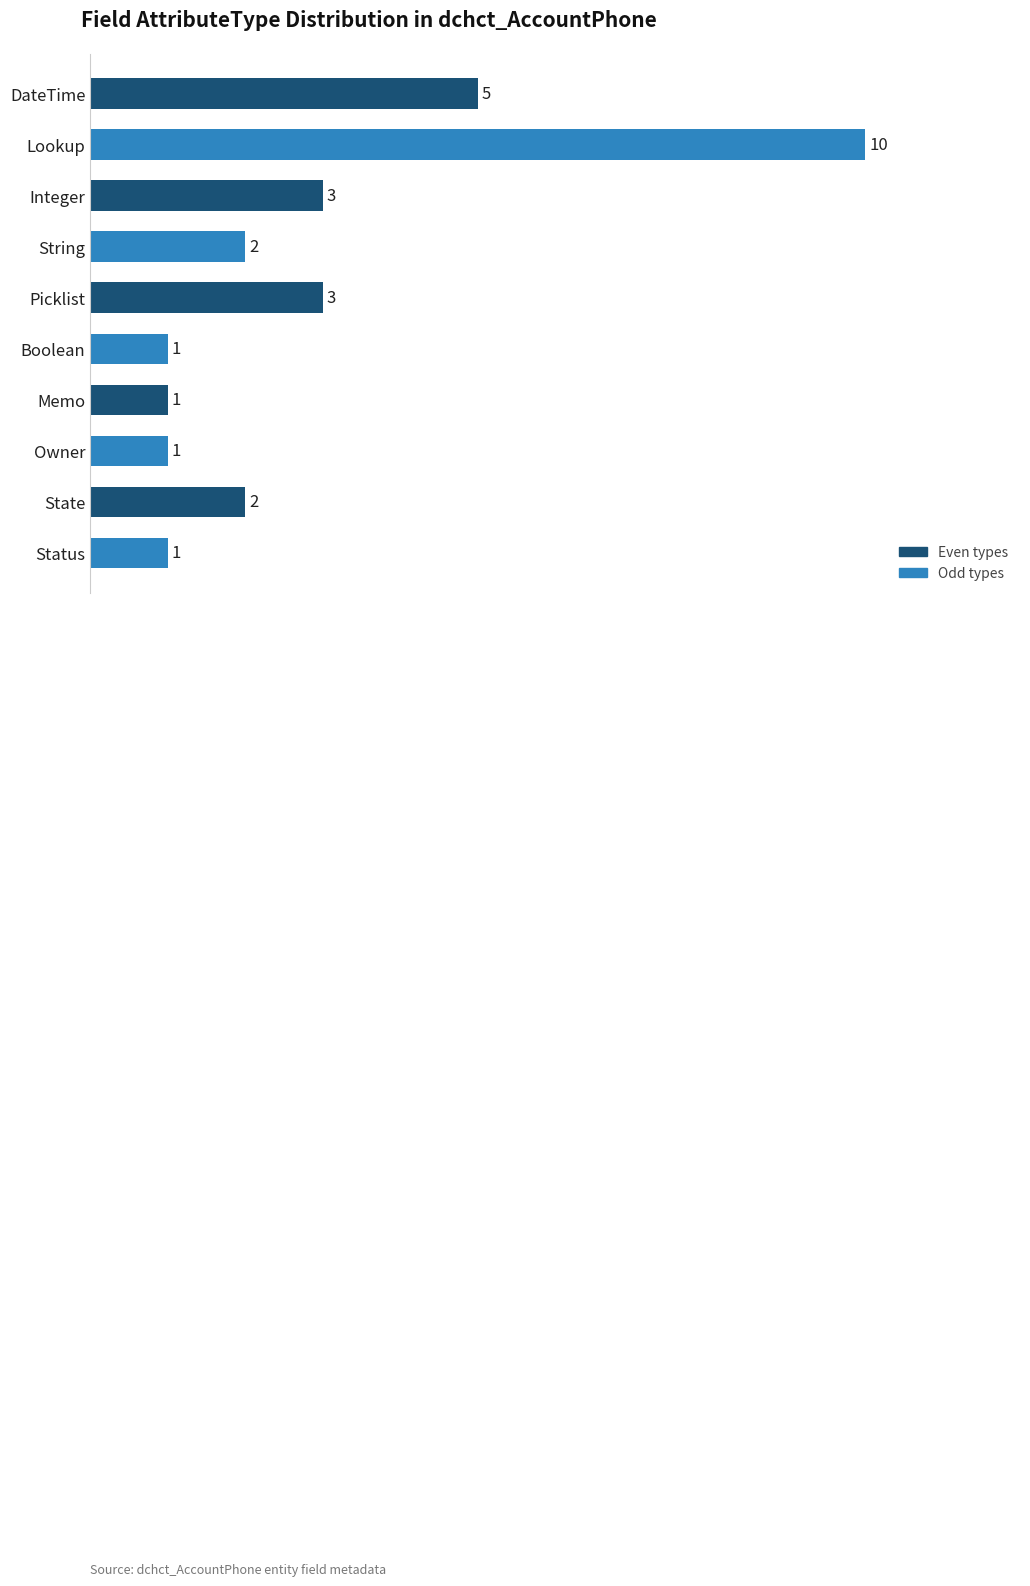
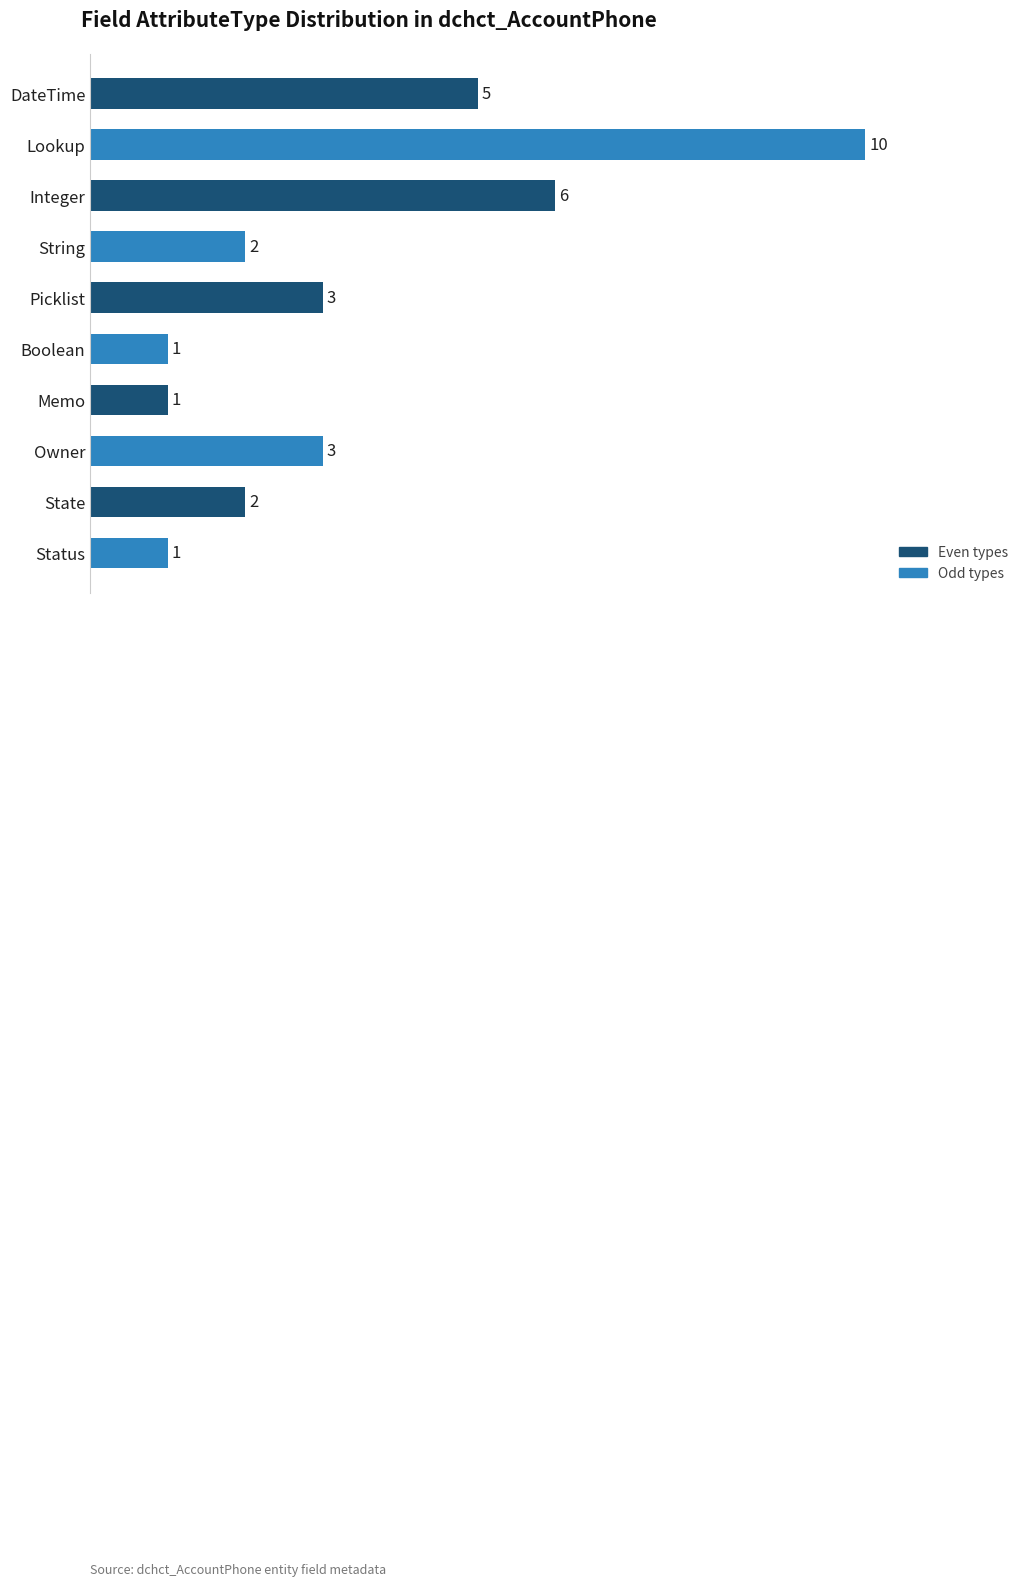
  {
    "DateTime": 5,
    "Lookup": 10,
-   "Integer": 3,
+   "Integer": 6,
    "String": 2,
    "Picklist": 3,
    "Boolean": 1,
    "Memo": 1,
-   "Owner": 1,
+   "Owner": 3,
    "State": 2,
    "Status": 1
  }
